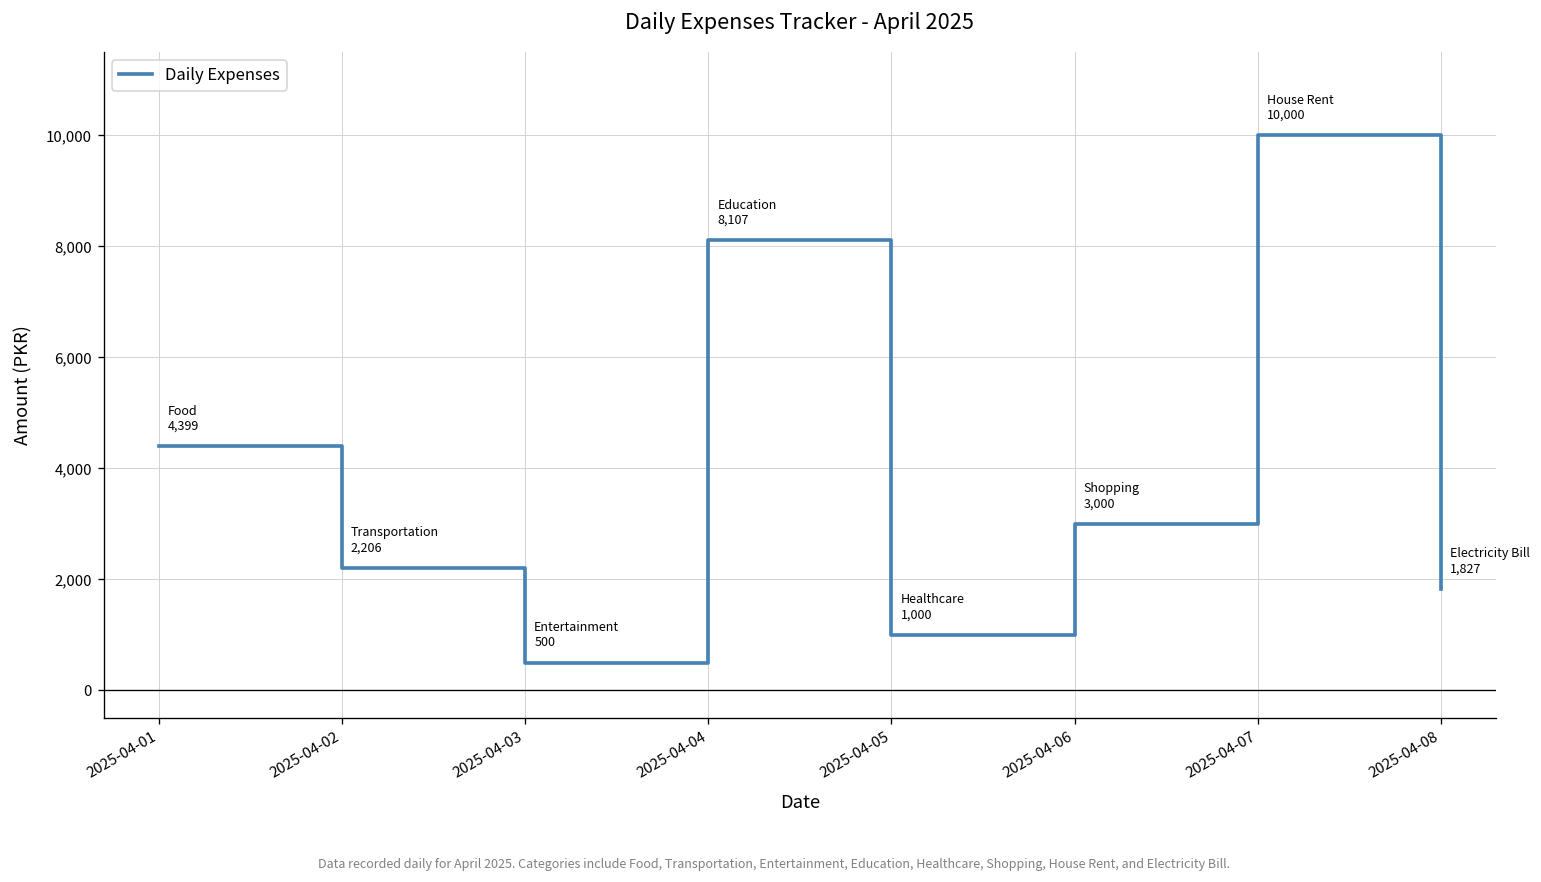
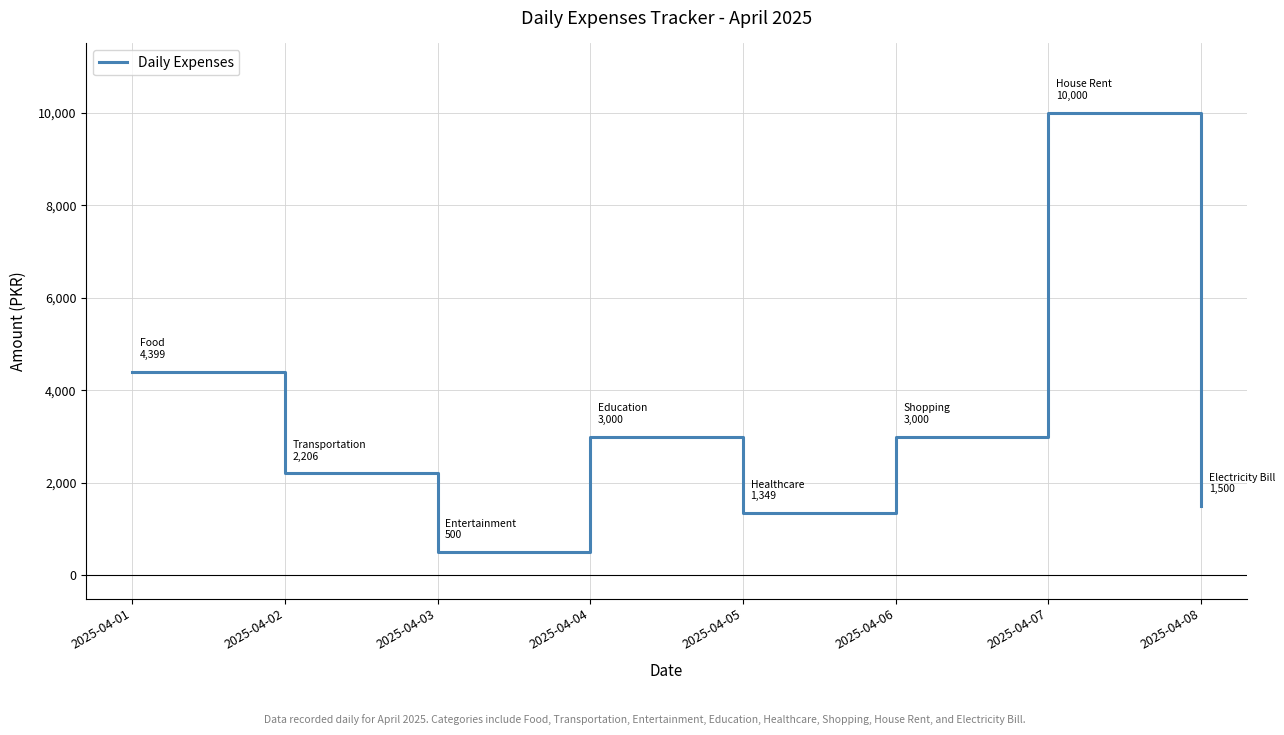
  {
    "2025-04-01": "4,399",
    "2025-04-02": "2,206",
    "2025-04-03": "500",
-   "2025-04-04": "8,107",
-   "2025-04-05": "1,000",
+   "2025-04-04": "3,000",
+   "2025-04-05": "1,349",
    "2025-04-06": "3,000",
    "2025-04-07": "10,000",
-   "2025-04-08": "1,827"
+   "2025-04-08": "1,500"
  }
